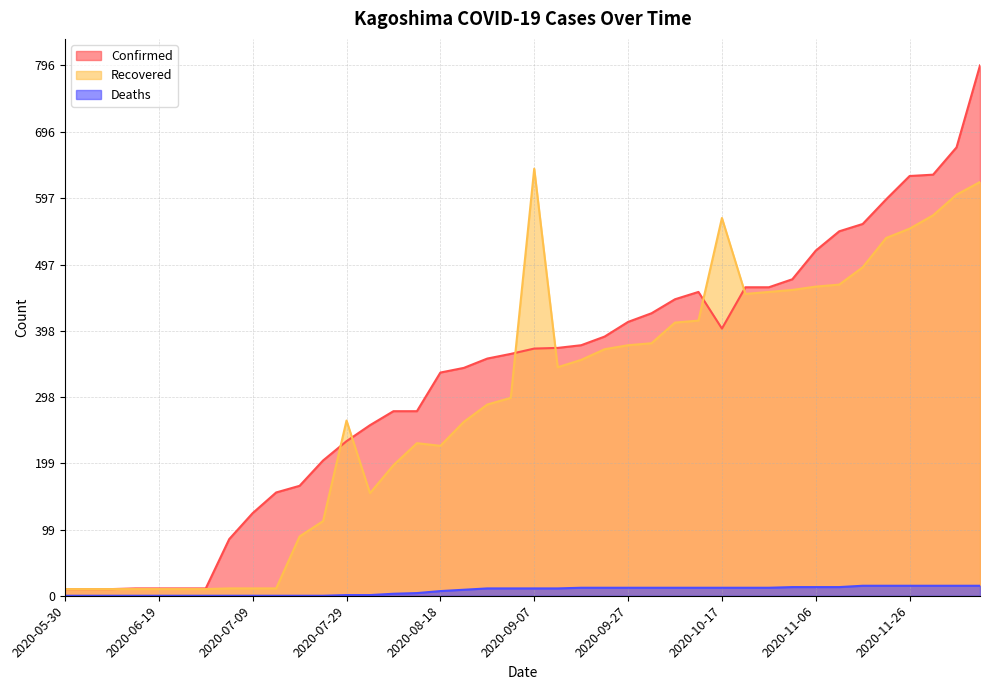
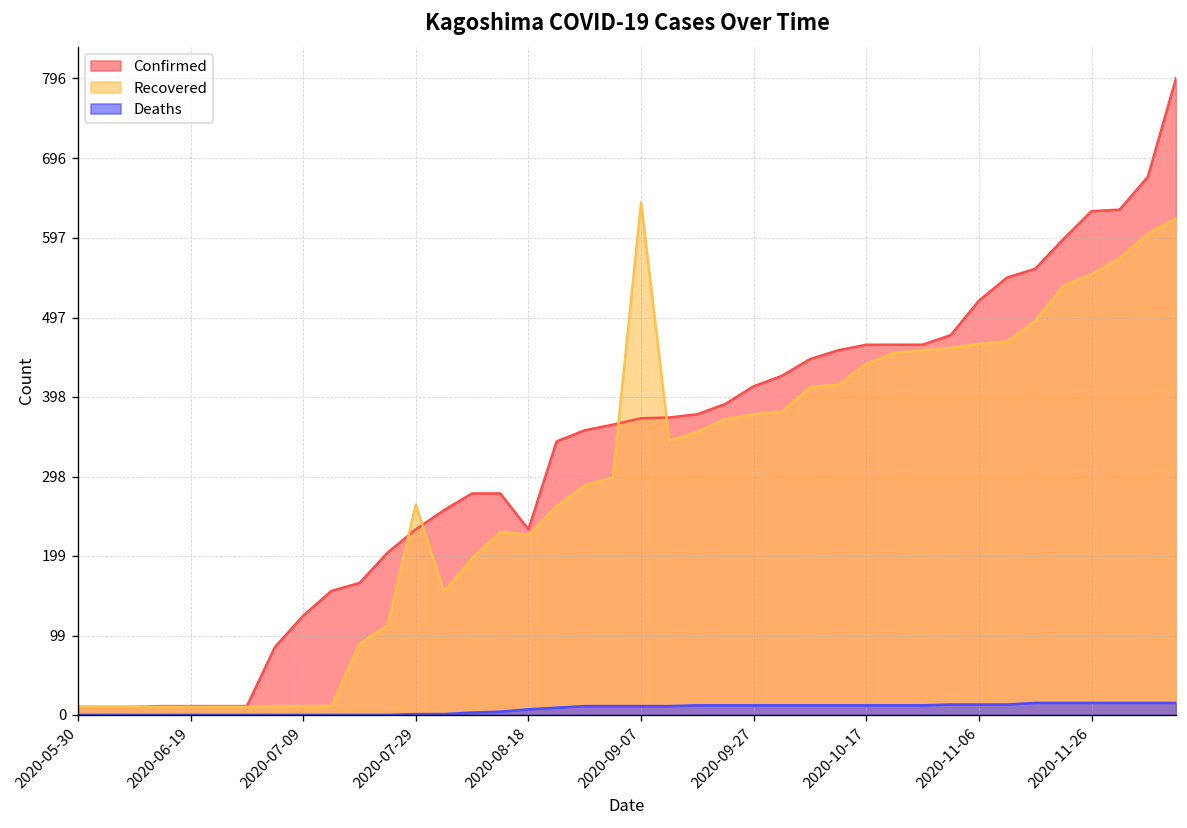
  {
    "Confirmed": {
      "2020-07-09": 120,
      "2020-07-29": 230,
-     "2020-08-18": 340,
+     "2020-08-18": 230,
      "2020-09-07": 370,
      "2020-09-27": 410,
-     "2020-10-17": 400,
+     "2020-10-17": 460,
      "2020-11-06": 520,
      "2020-11-26": 630
    },
    "Recovered": {
      "2020-07-09": 10,
      "2020-07-29": 260,
      "2020-08-18": 230,
      "2020-09-07": 640,
      "2020-09-27": 380,
-     "2020-10-17": 570,
+     "2020-10-17": 440,
      "2020-11-06": 460,
      "2020-11-26": 550
    },
    "Deaths": {
      "2020-05-30": 0,
      "2020-06-19": 0,
      "2020-07-09": 0,
      "2020-07-29": 0,
      "2020-08-18": 10,
      "2020-09-07": 10,
      "2020-09-27": 10,
      "2020-10-17": 10,
      "2020-11-06": 10,
      "2020-11-26": 20
    }
  }
